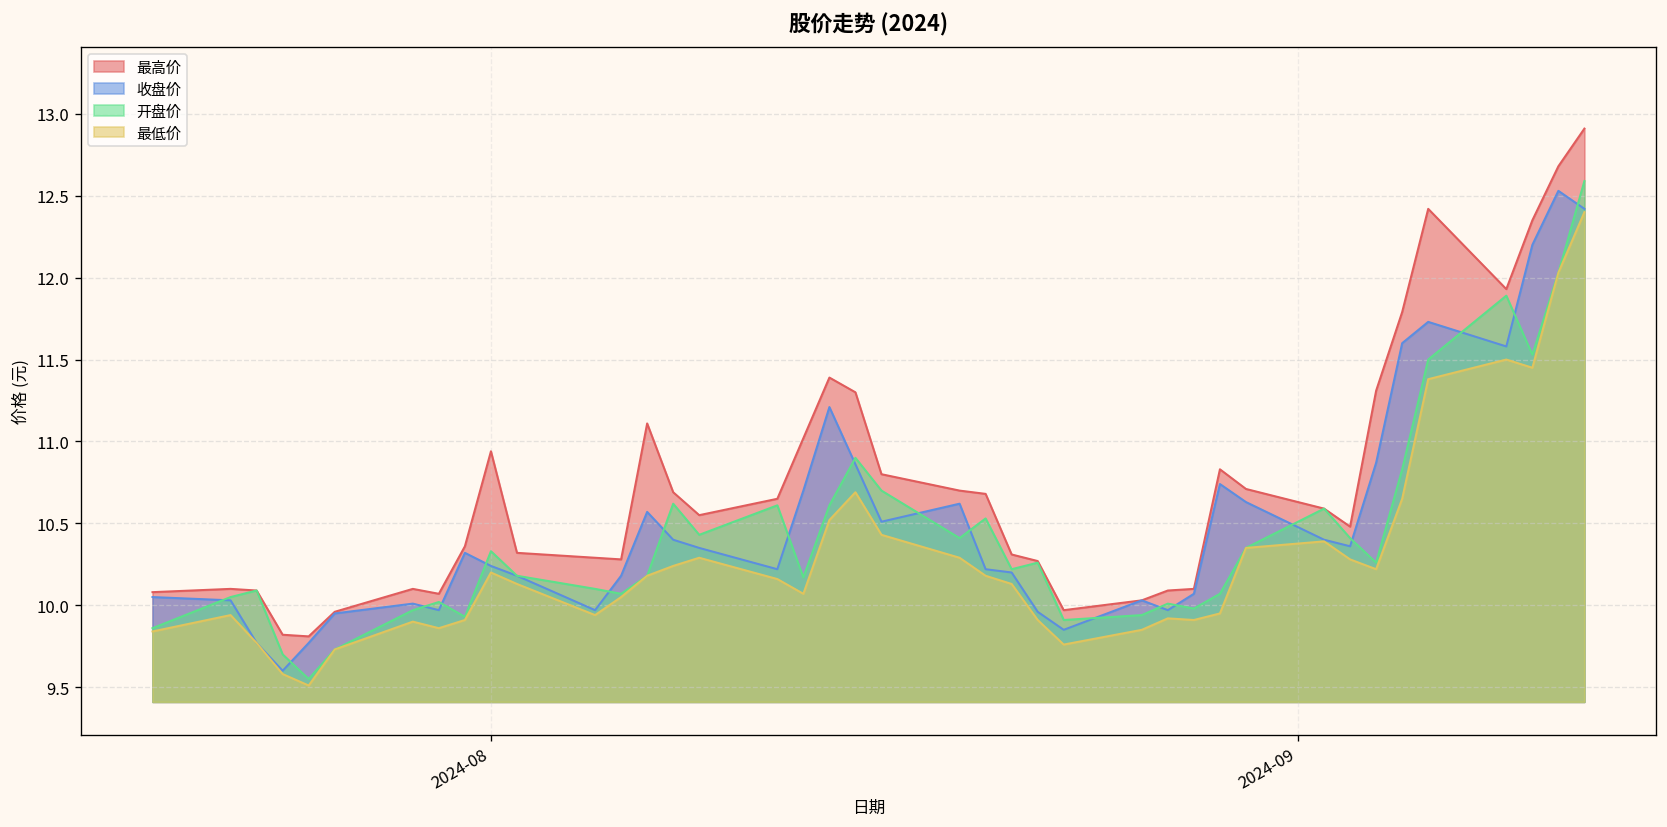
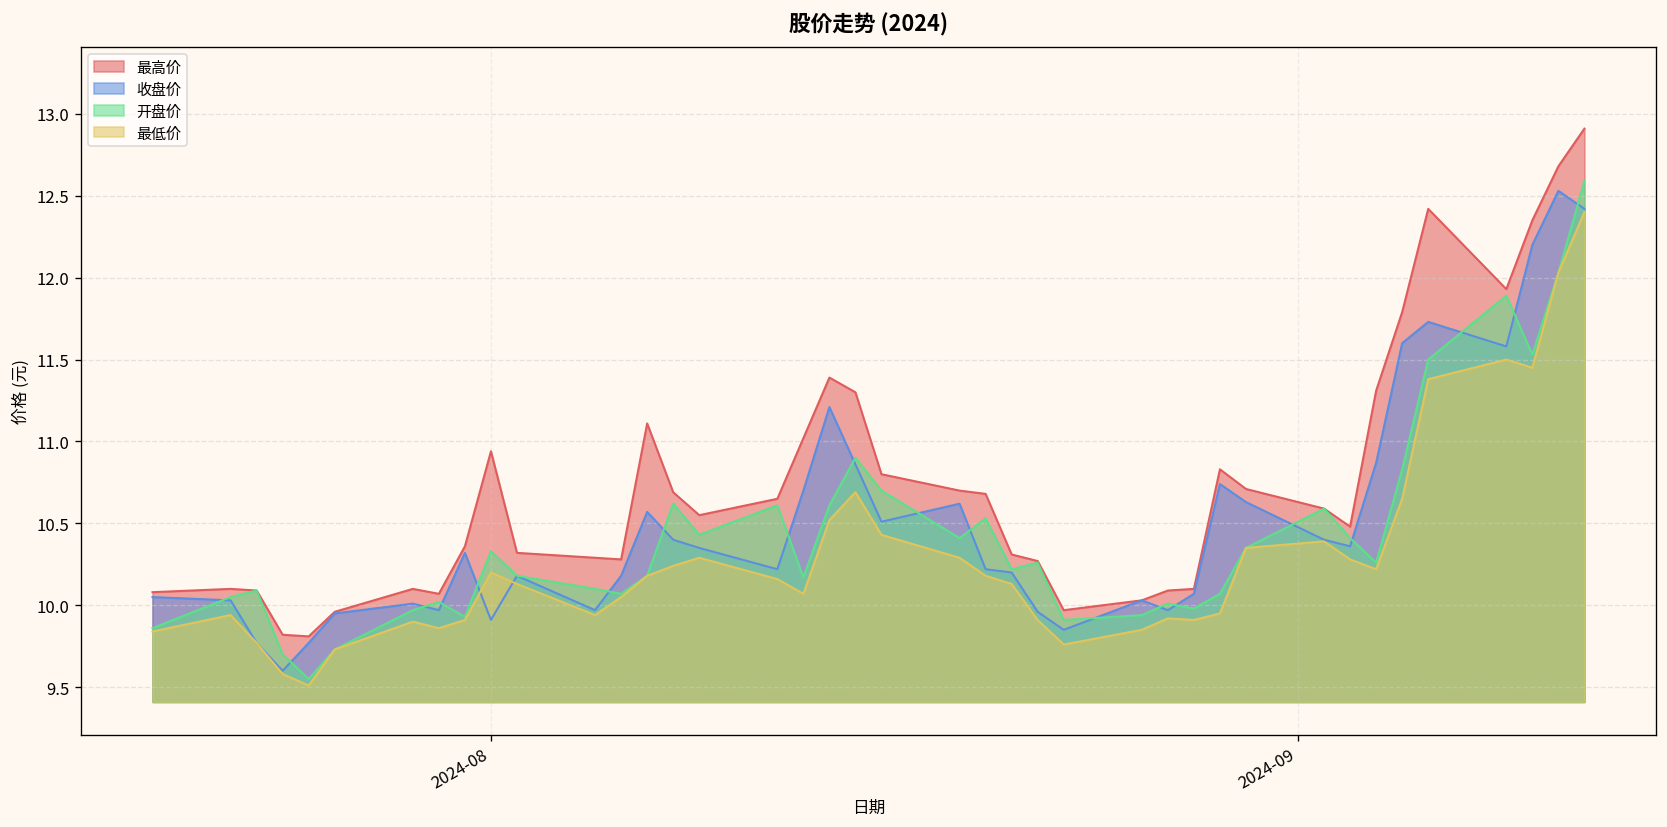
  {
    "最高价": {
      "2024-08": 10.94
    },
    "收盘价": {
-     "2024-08": 10.24
+     "2024-08": 9.91
    },
    "开盘价": {
      "2024-08": 10.33
    },
    "最低价": {
      "2024-08": 10.20
    }
  }
